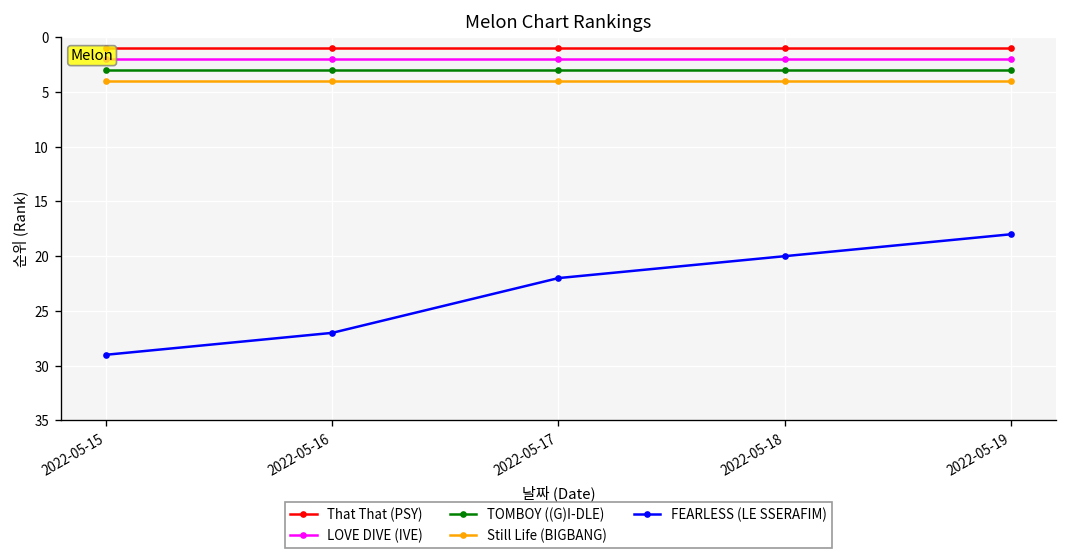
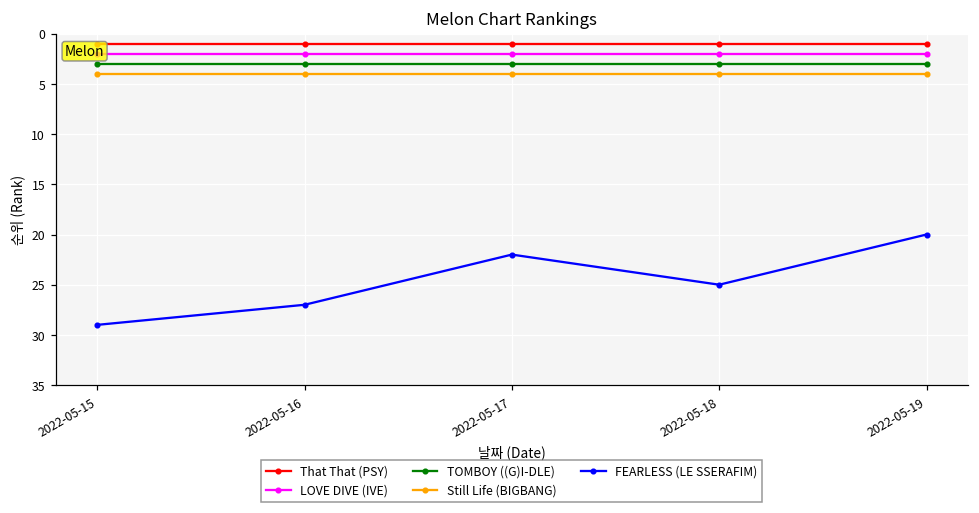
  {
    "That That (PSY)": {
      "2022-05-16": 1,
      "2022-05-17": 1,
      "2022-05-18": 1,
      "2022-05-19": 1
    },
    "LOVE DIVE (IVE)": {
      "2022-05-16": 2,
      "2022-05-17": 2,
      "2022-05-18": 2,
      "2022-05-19": 2
    },
    "TOMBOY ((G)I-DLE)": {
      "2022-05-15": 3,
      "2022-05-16": 3,
      "2022-05-17": 3,
      "2022-05-18": 3,
      "2022-05-19": 3
    },
    "Still Life (BIGBANG)": {
      "2022-05-15": 4,
      "2022-05-16": 4,
      "2022-05-17": 4,
      "2022-05-18": 4,
      "2022-05-19": 4
    },
    "FEARLESS (LE SSERAFIM)": {
      "2022-05-15": 29,
      "2022-05-16": 27,
      "2022-05-17": 22,
-     "2022-05-18": 20,
-     "2022-05-19": 18
+     "2022-05-18": 25,
+     "2022-05-19": 20
    }
  }
